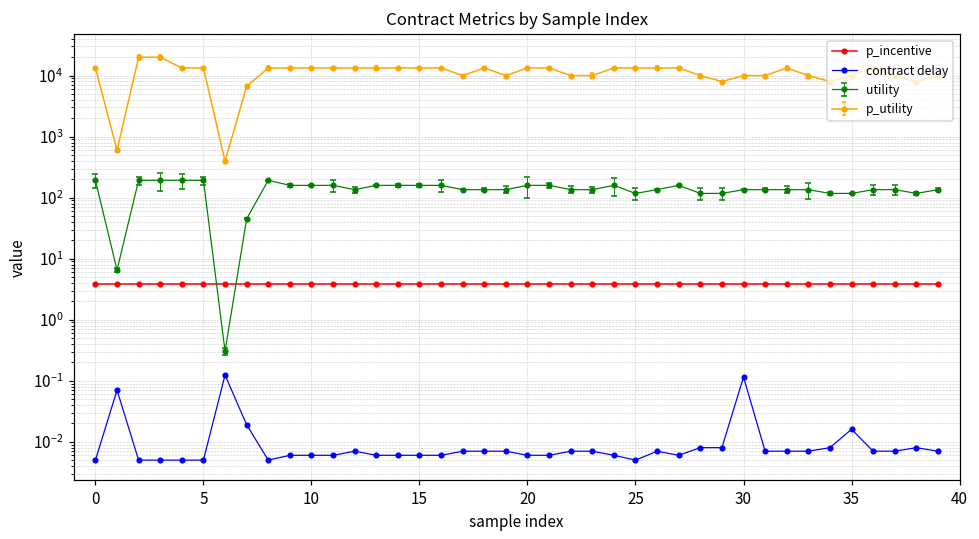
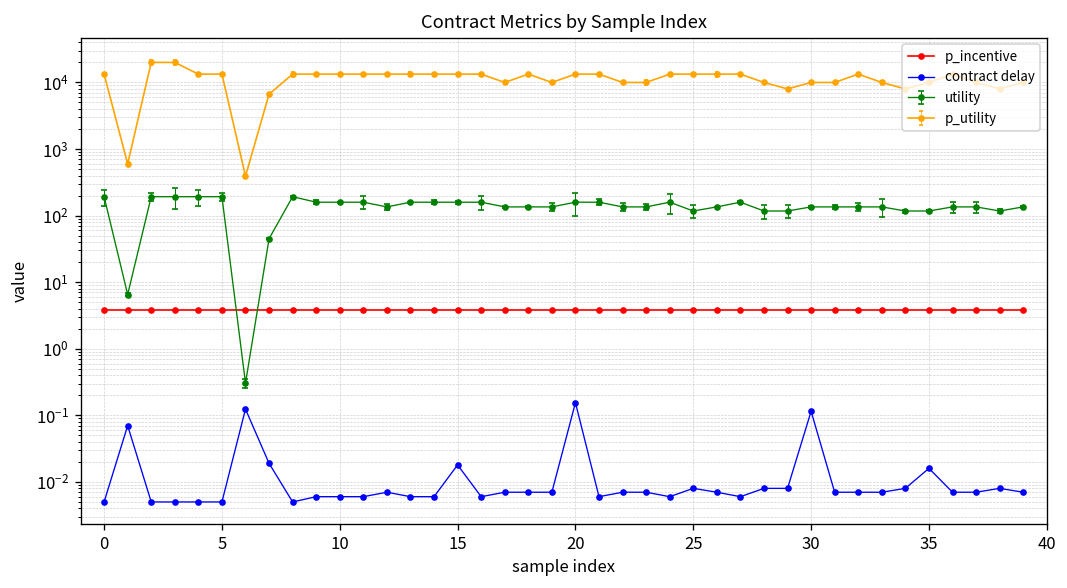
  {
    "p_incentive": {
      "0": 4,
      "5": 4,
      "10": 4,
      "15": 4,
      "20": 4,
      "25": 4,
      "30": 4,
      "35": 4
    },
    "contract delay": {
      "0": 0.005,
      "5": 0.005,
      "10": 0.006,
-     "15": 0.006,
-     "20": 0.006,
-     "25": 0.005,
+     "15": 0.018,
+     "20": 0.16,
+     "25": 0.008,
      "30": 0.12,
      "35": 0.016
    }
  }
